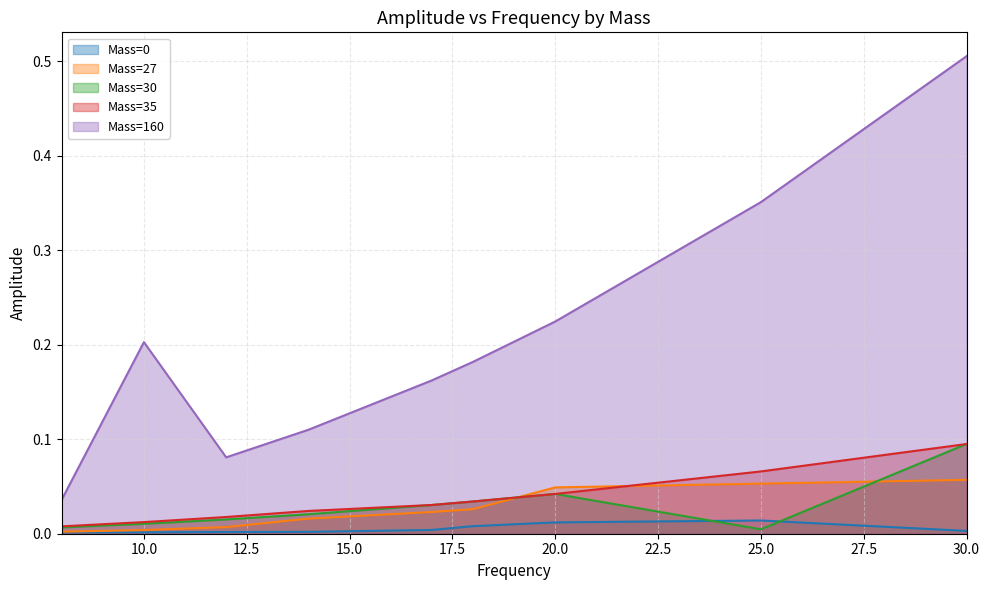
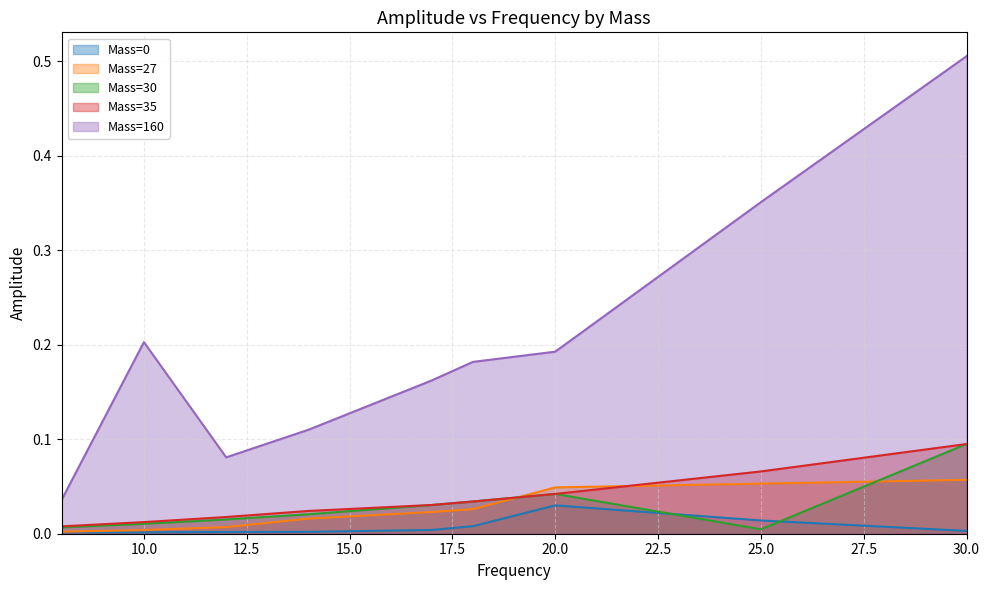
  {
    "Mass=0": {
-     "20.0": 0.01,
+     "20.0": 0.03,
      "25.0": 0.01,
      "30.0": 0.00
    },
    "Mass=30": {
      "25.0": 0.00
    },
    "Mass=160": {
      "10.0": 0.20,
-     "20.0": 0.22,
+     "20.0": 0.19,
      "25.0": 0.35,
      "30.0": 0.51
    }
  }
